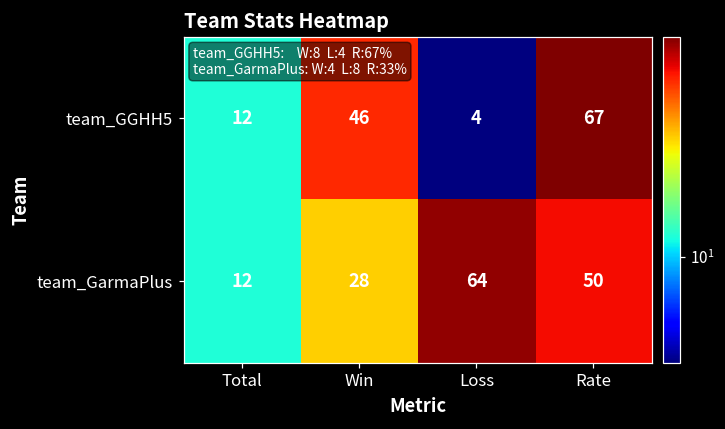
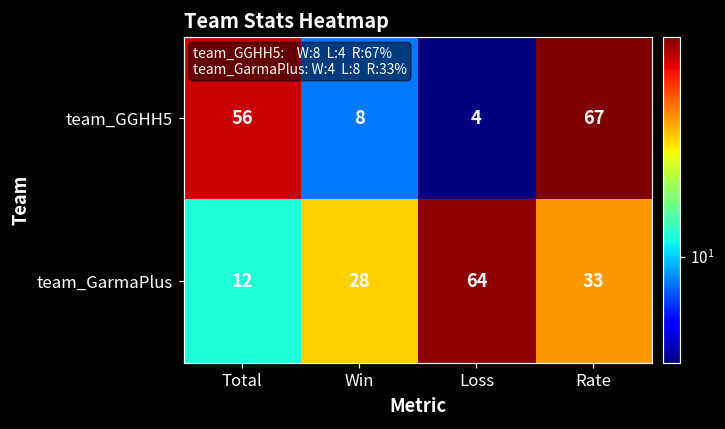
  {
    "team_GGHH5": {
-     "Total": 12,
-     "Win": 46,
+     "Total": 56,
+     "Win": 8,
      "Loss": 4,
      "Rate": 67
    },
    "team_GarmaPlus": {
      "Total": 12,
      "Win": 28,
      "Loss": 64,
-     "Rate": 50
+     "Rate": 33
    }
  }
